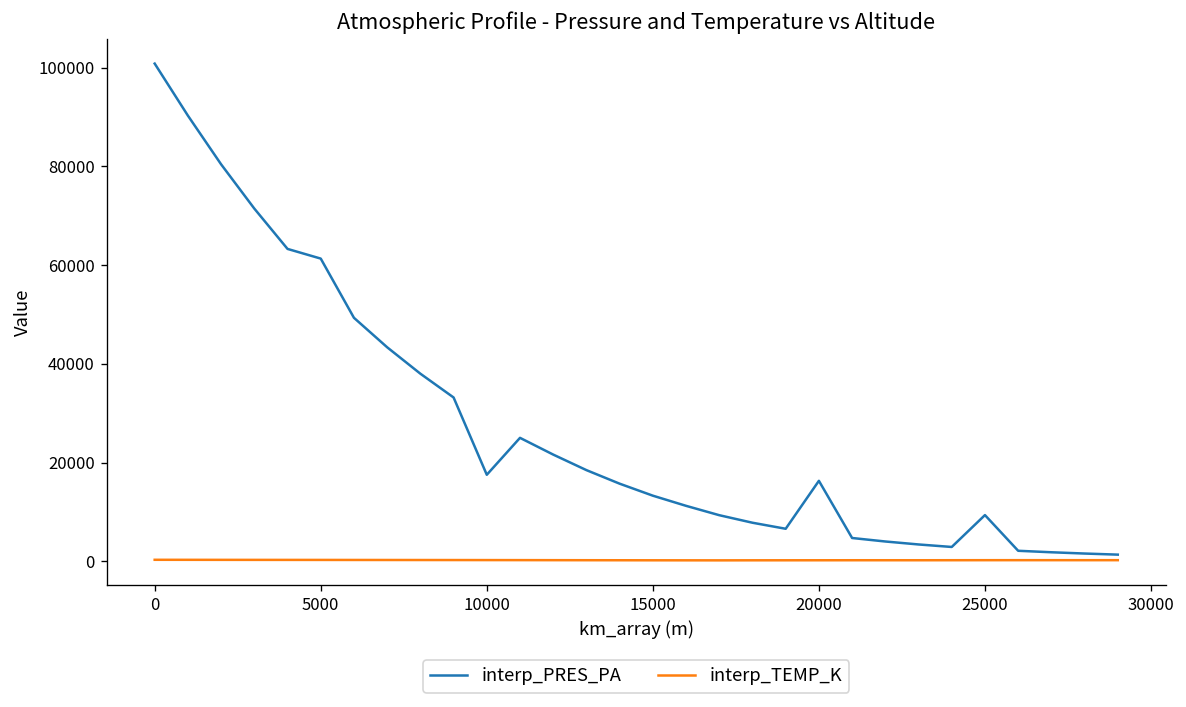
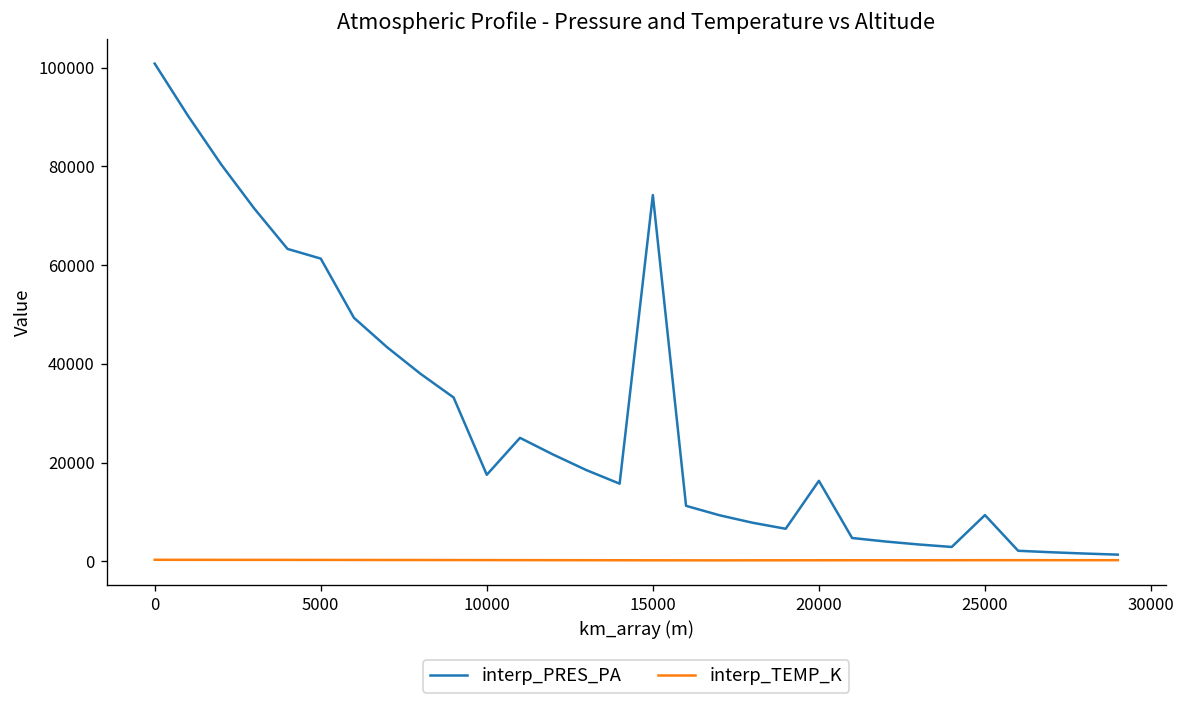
  {
    "interp_PRES_PA": {
      "0": 101000,
      "5000": 61000,
      "10000": 18000,
-     "15000": 13000,
+     "15000": 74000,
      "20000": 16000,
      "25000": 9000
    },
    "interp_TEMP_K": {
      "0": 0,
      "5000": 0,
      "10000": 0,
      "15000": 0,
      "20000": 0,
      "25000": 0
    }
  }
